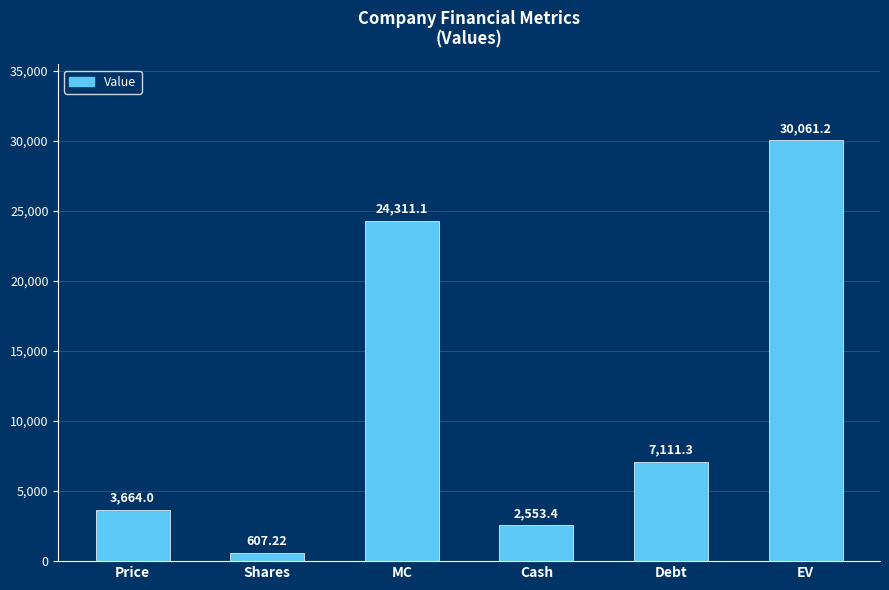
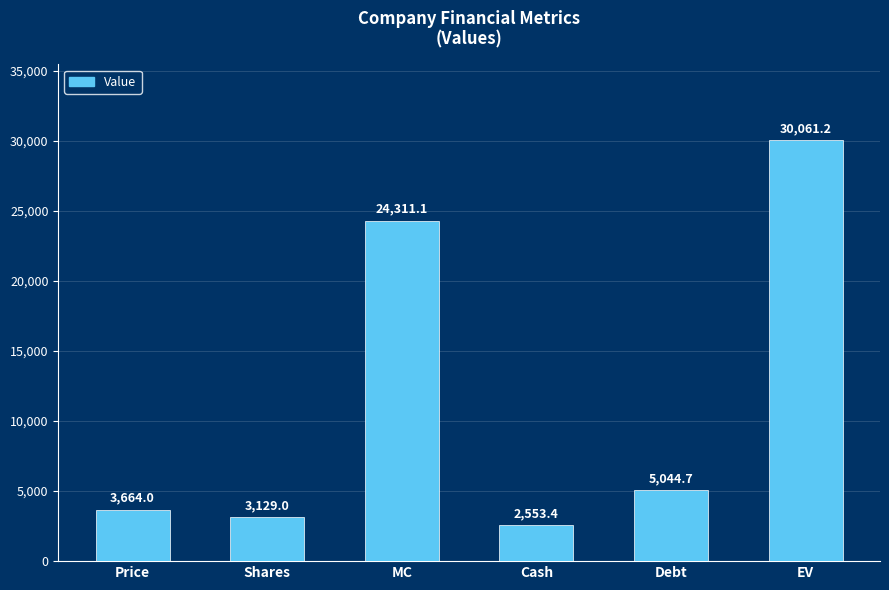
  {
    "Price": "3,664.0",
-   "Shares": "607.22",
+   "Shares": "3,129.0",
    "MC": "24,311.1",
    "Cash": "2,553.4",
-   "Debt": "7,111.3",
+   "Debt": "5,044.7",
    "EV": "30,061.2"
  }
